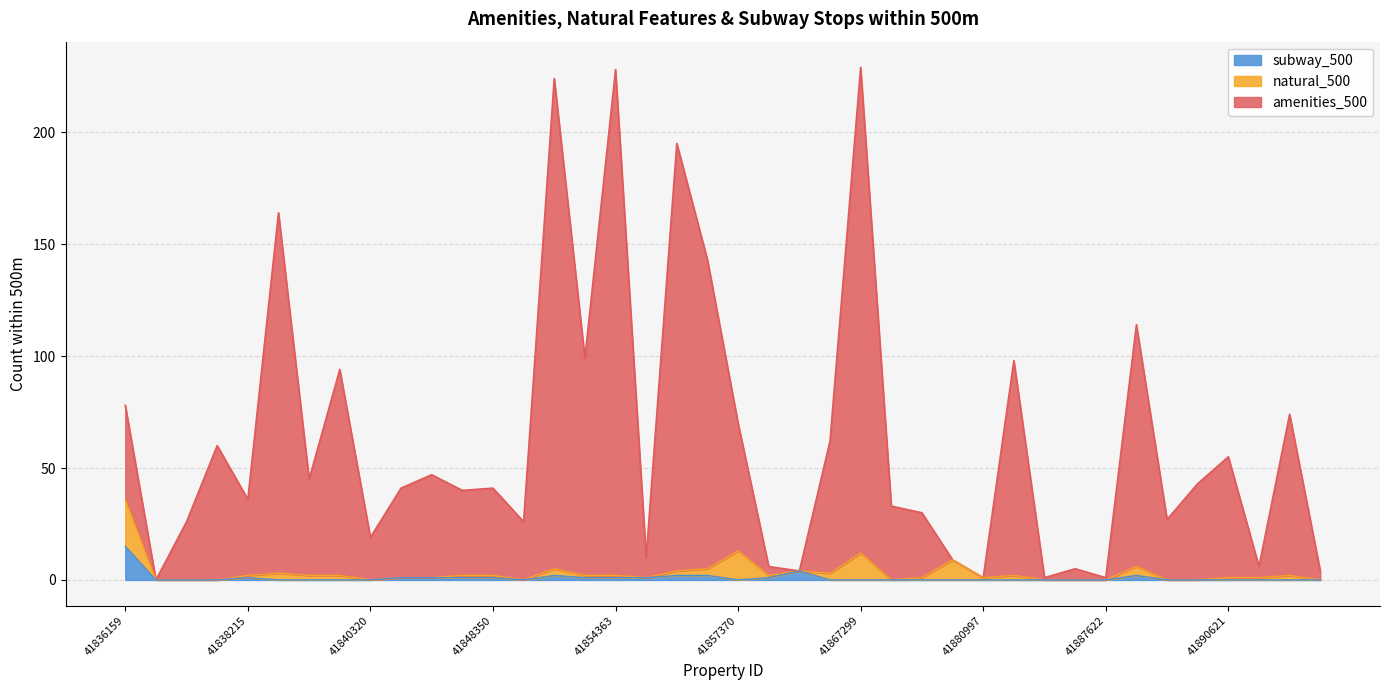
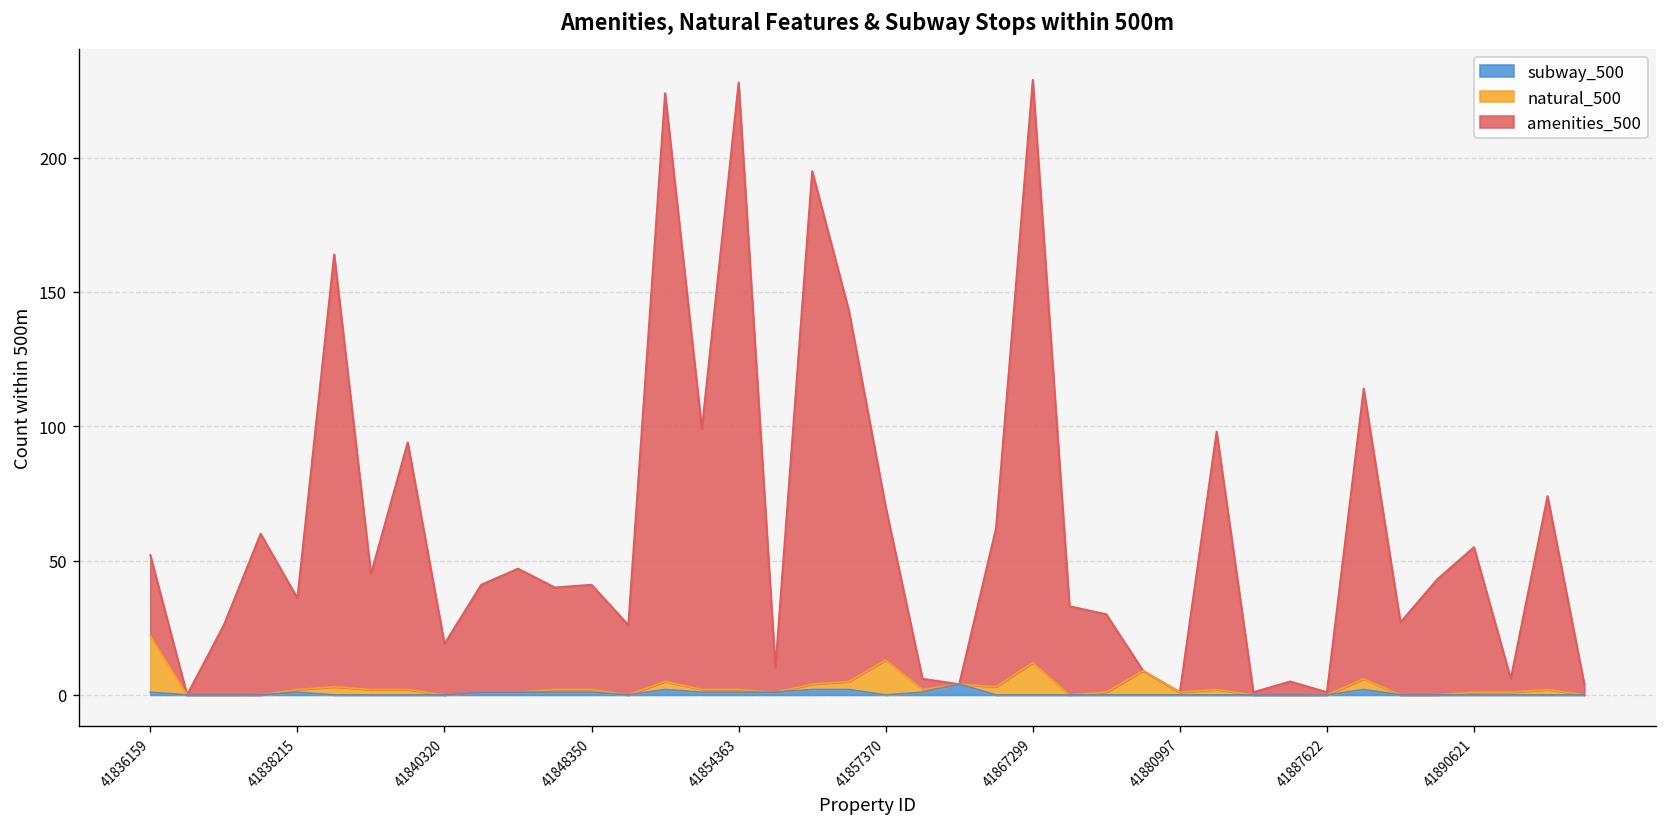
  {
    "subway_500": {
-     "41836159": 15,
+     "41836159": 1,
      "41857370": 0,
      "41867299": 0
    },
    "natural_500": {
      "41836159": 21,
      "41857370": 13,
      "41867299": 12
    },
    "amenities_500": {
-     "41836159": 42,
+     "41836159": 30,
      "41838215": 34,
      "41840320": 19,
      "41848350": 39,
      "41854363": 226,
      "41857370": 57,
      "41867299": 217,
      "41890621": 54
    }
  }
